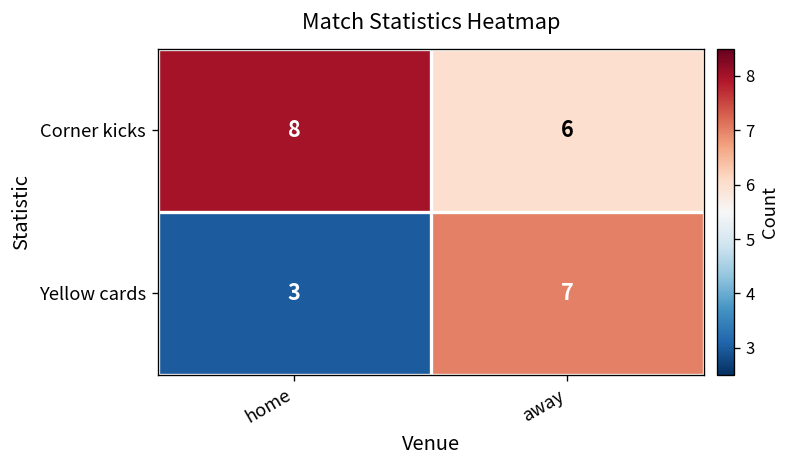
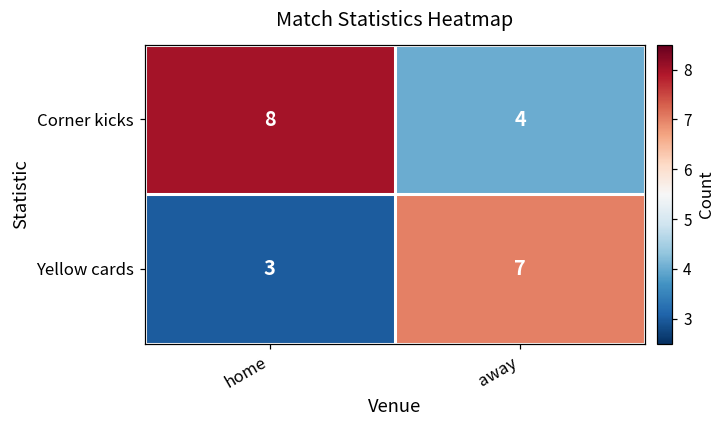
  {
    "Corner kicks": {
      "home": 8,
-     "away": 6
+     "away": 4
    },
    "Yellow cards": {
      "home": 3,
      "away": 7
    }
  }
